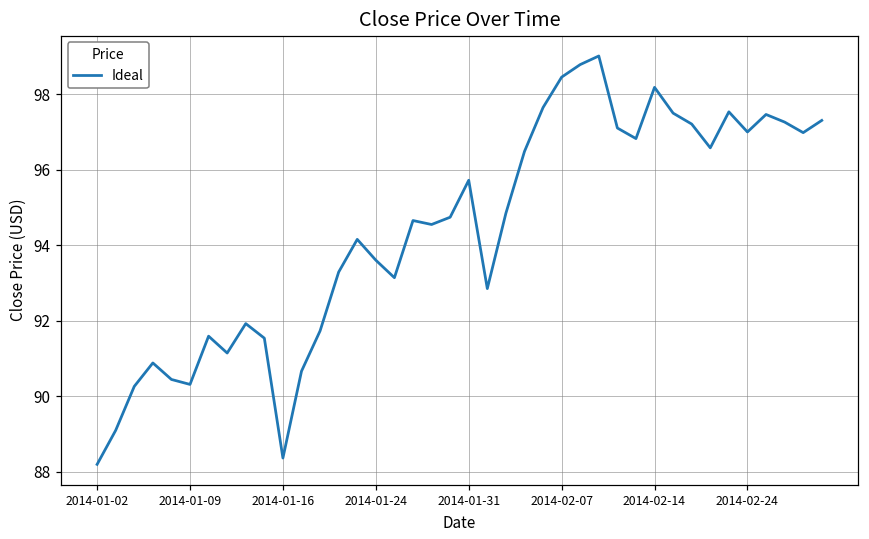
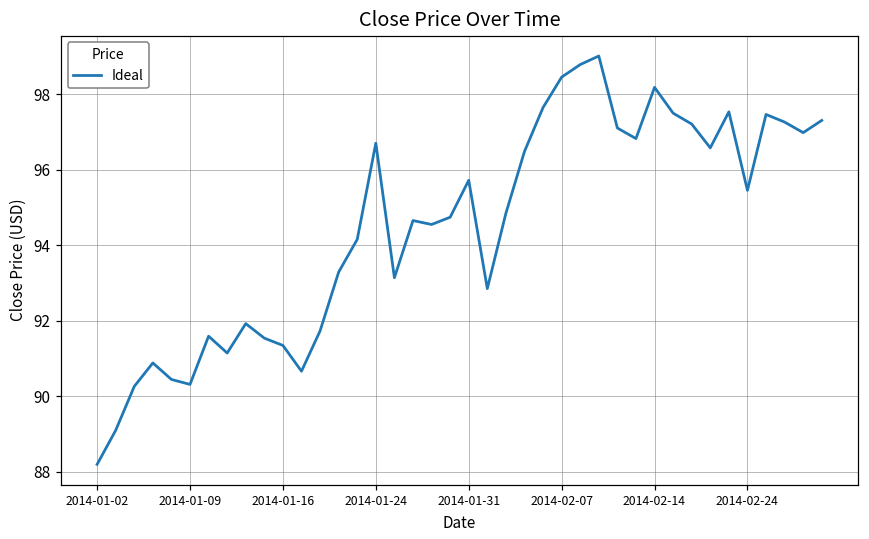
  {
    "2014-01-02": 88.2,
    "2014-01-09": 90.3,
-   "2014-01-16": 88.4,
-   "2014-01-24": 93.6,
+   "2014-01-16": 91.3,
+   "2014-01-24": 96.7,
    "2014-01-31": 95.7,
    "2014-02-07": 98.4,
    "2014-02-14": 98.2,
-   "2014-02-24": 97.0
+   "2014-02-24": 95.5
  }
